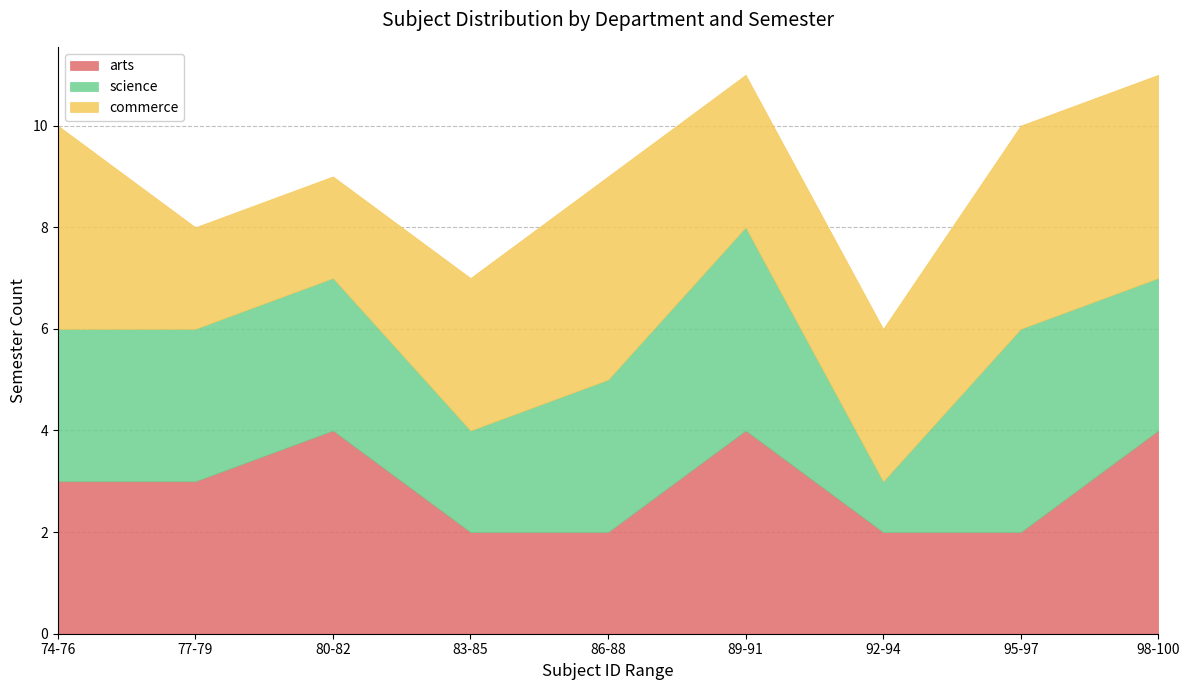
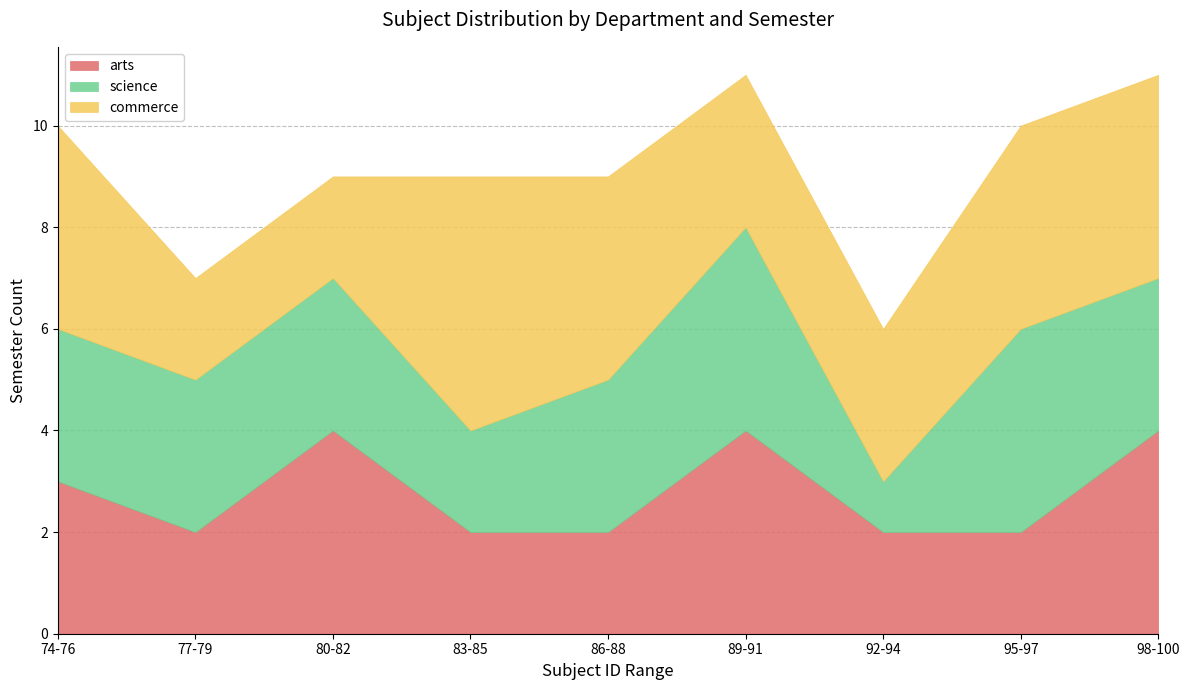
  {
    "arts": {
      "74-76": 3,
-     "77-79": 3,
+     "77-79": 2,
      "80-82": 4,
      "83-85": 2,
      "86-88": 2,
      "89-91": 4,
      "92-94": 2,
      "95-97": 2,
      "98-100": 4
    },
    "science": {
      "74-76": 3,
      "77-79": 3,
      "80-82": 3,
      "83-85": 2,
      "86-88": 3,
      "89-91": 4,
      "92-94": 1,
      "95-97": 4,
      "98-100": 3
    },
    "commerce": {
      "74-76": 4,
      "77-79": 2,
      "80-82": 2,
-     "83-85": 3,
+     "83-85": 5,
      "86-88": 4,
      "89-91": 3,
      "92-94": 3,
      "95-97": 4,
      "98-100": 4
    }
  }
